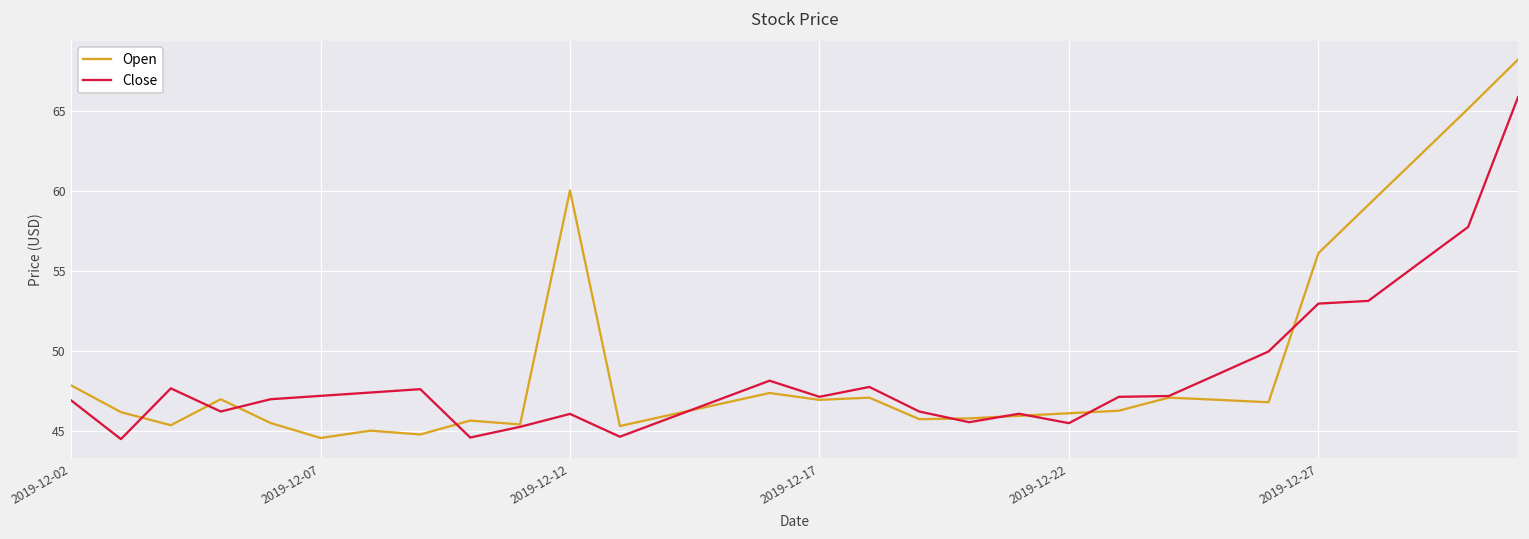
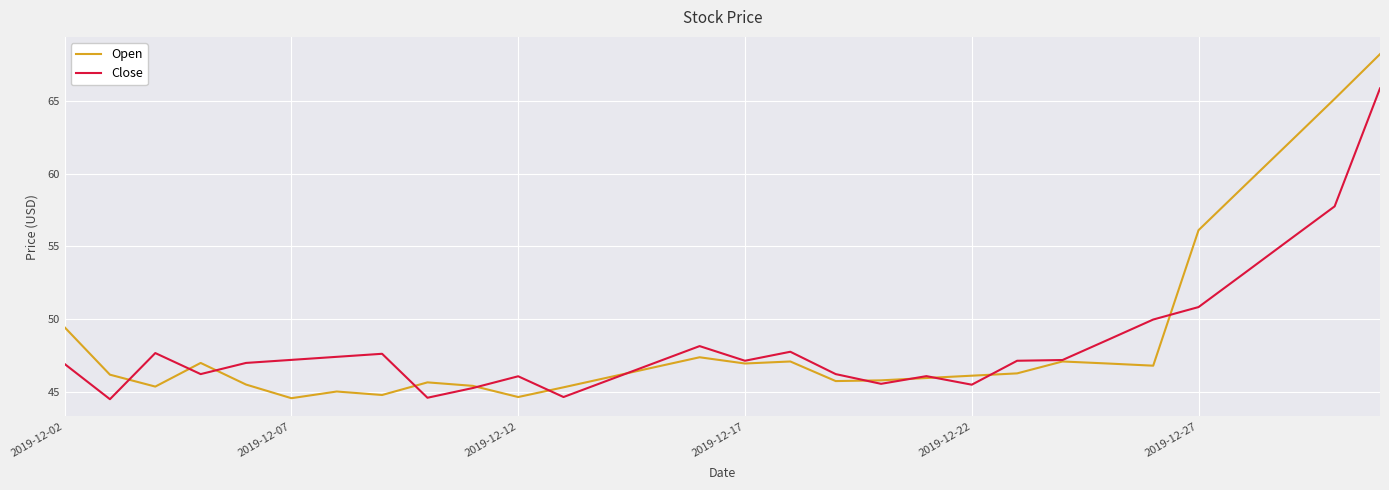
  {
    "Open": {
-     "2019-12-02": 47.8,
+     "2019-12-02": 49.4,
      "2019-12-07": 44.5,
-     "2019-12-12": 60.1,
+     "2019-12-12": 44.6,
      "2019-12-17": 46.9,
      "2019-12-22": 46.1,
      "2019-12-27": 56.1
    },
    "Close": {
      "2019-12-02": 46.9,
      "2019-12-07": 47.2,
      "2019-12-12": 46.1,
      "2019-12-17": 47.1,
      "2019-12-22": 45.5,
-     "2019-12-27": 53.0
+     "2019-12-27": 50.8
    }
  }
